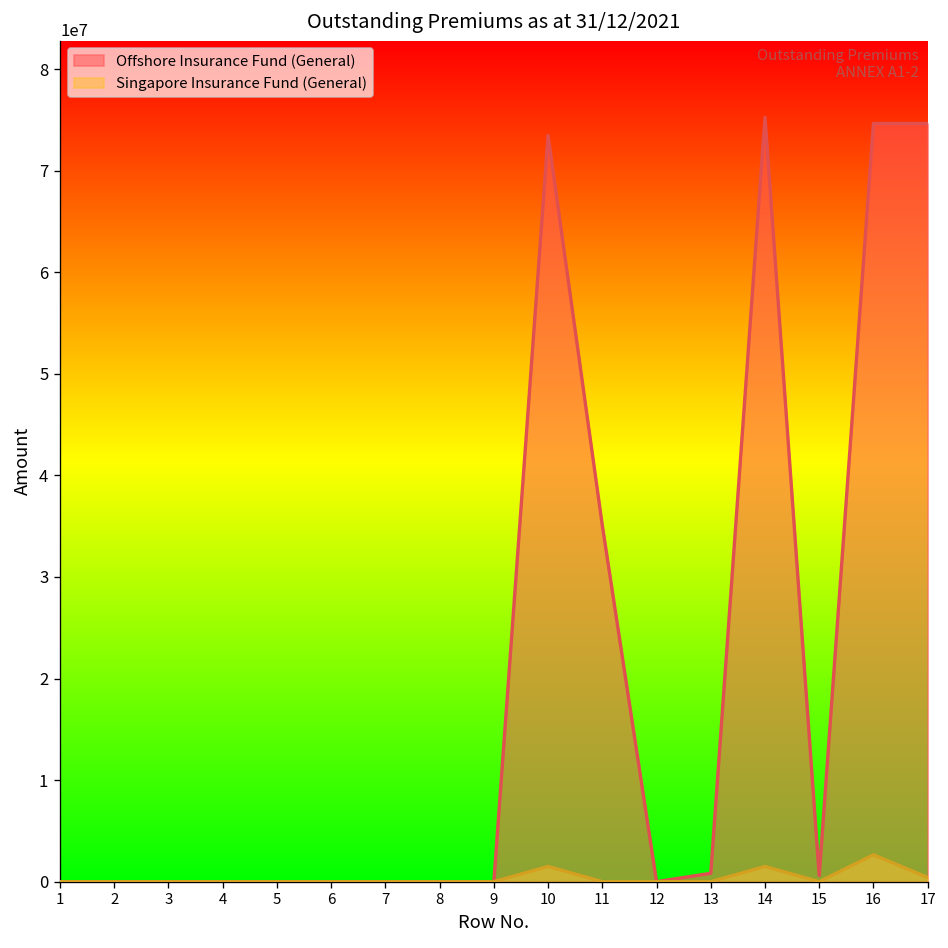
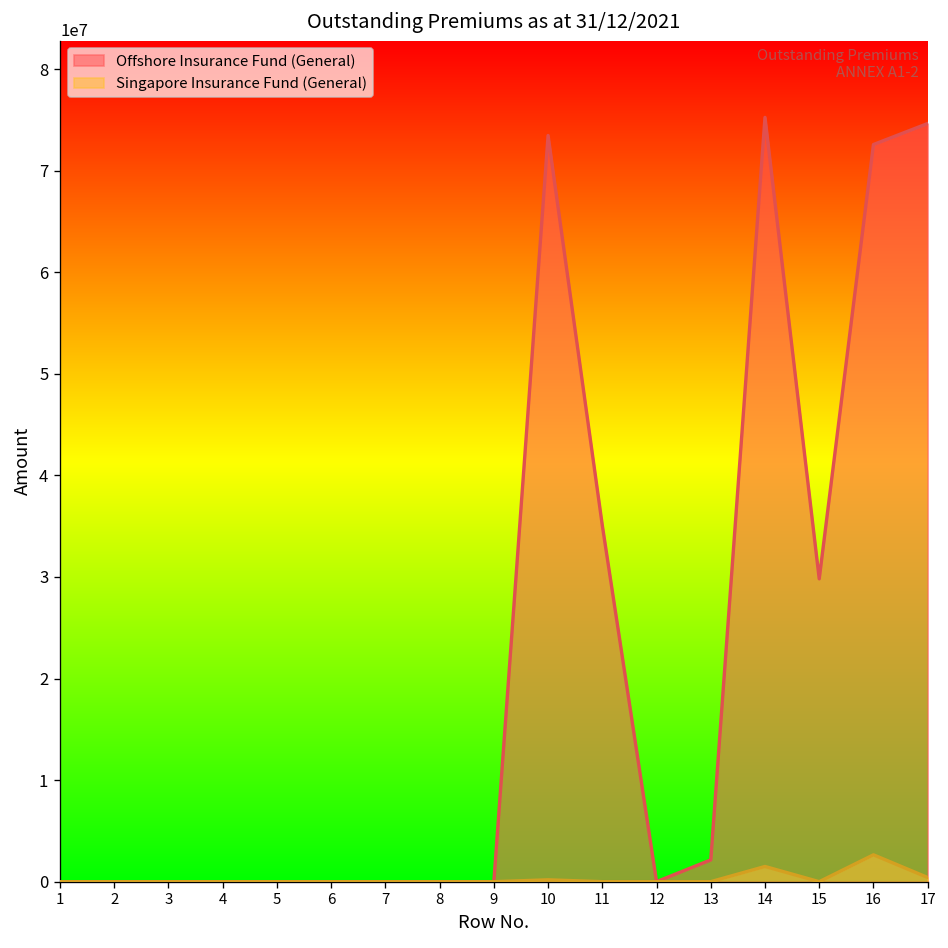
  {
    "Offshore Insurance Fund (General)": {
      "10": 73000000,
      "11": 35000000,
-     "13": 1000000,
+     "13": 2000000,
      "14": 75000000,
-     "15": 1000000,
-     "16": 75000000,
+     "15": 30000000,
+     "16": 73000000,
      "17": 75000000
    },
    "Singapore Insurance Fund (General)": {
-     "10": 1000000,
+     "10": 0,
      "11": 0,
      "13": 0,
      "14": 1000000,
      "15": 0,
      "16": 3000000,
      "17": 0
    }
  }
